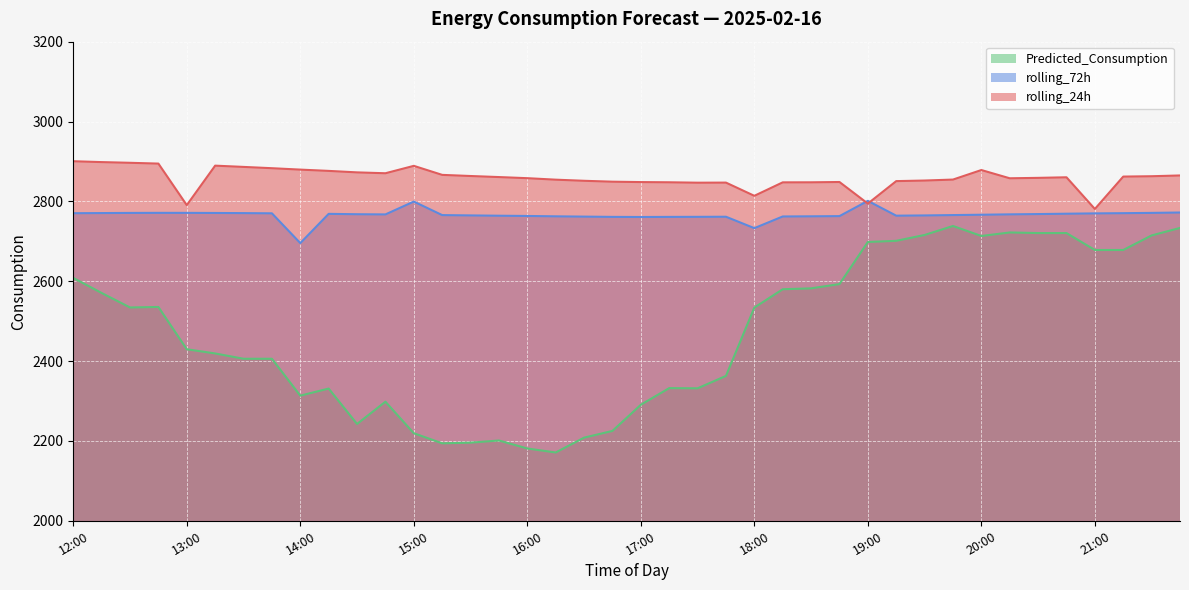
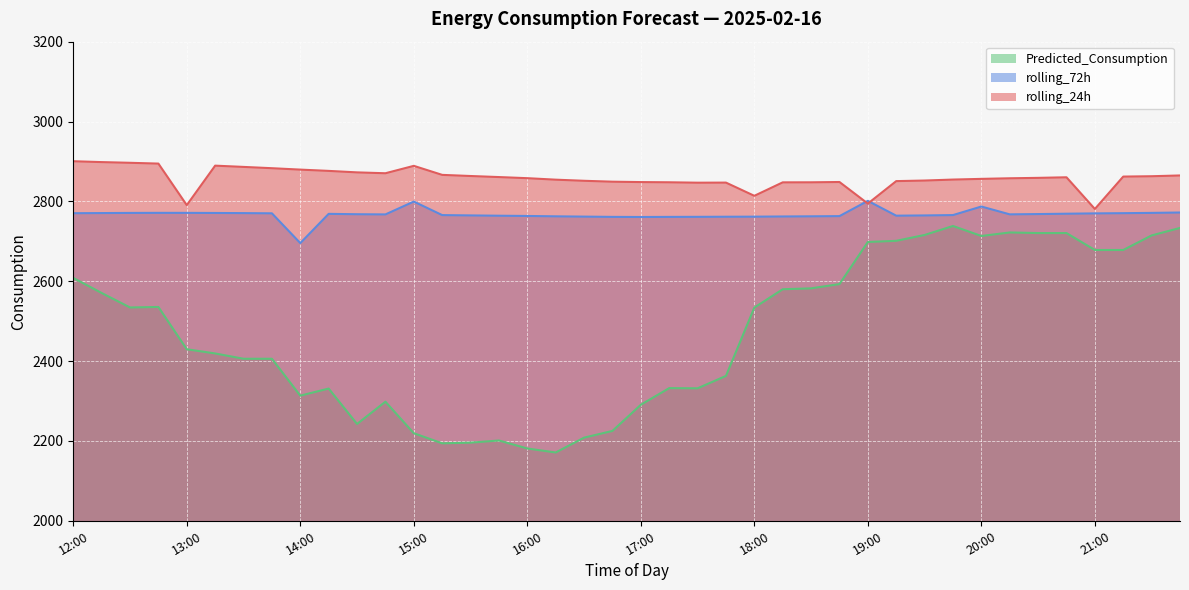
  {
    "Predicted_Consumption": {
      "12:00": 2610,
      "13:00": 2430,
      "14:00": 2310,
      "15:00": 2220,
      "16:00": 2180,
      "17:00": 2290,
      "18:00": 2530,
      "19:00": 2700,
      "20:00": 2710,
      "21:00": 2680
    },
    "rolling_72h": {
      "12:00": 2770,
      "13:00": 2770,
      "14:00": 2700,
      "15:00": 2800,
      "16:00": 2760,
      "17:00": 2760,
-     "18:00": 2730,
+     "18:00": 2760,
      "19:00": 2800,
-     "20:00": 2770,
+     "20:00": 2790,
      "21:00": 2770
    },
    "rolling_24h": {
      "12:00": 2900,
      "13:00": 2790,
      "14:00": 2880,
      "15:00": 2890,
      "16:00": 2860,
      "17:00": 2850,
      "18:00": 2810,
      "19:00": 2790,
-     "20:00": 2880,
+     "20:00": 2860,
      "21:00": 2780
    }
  }
